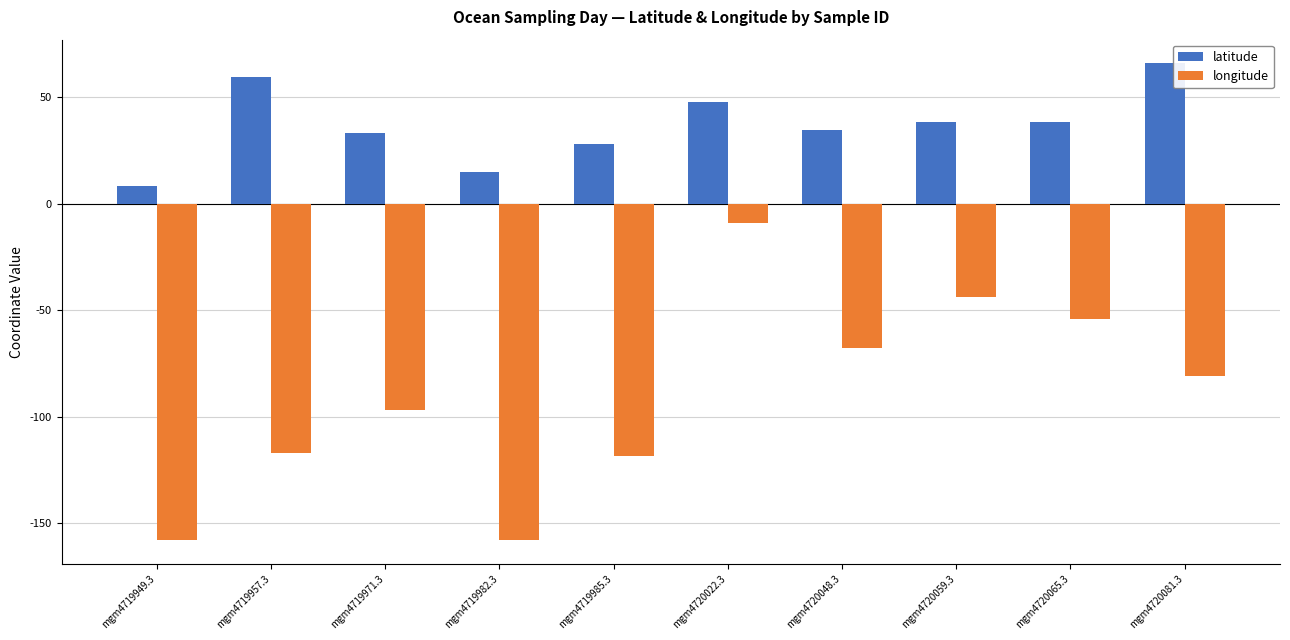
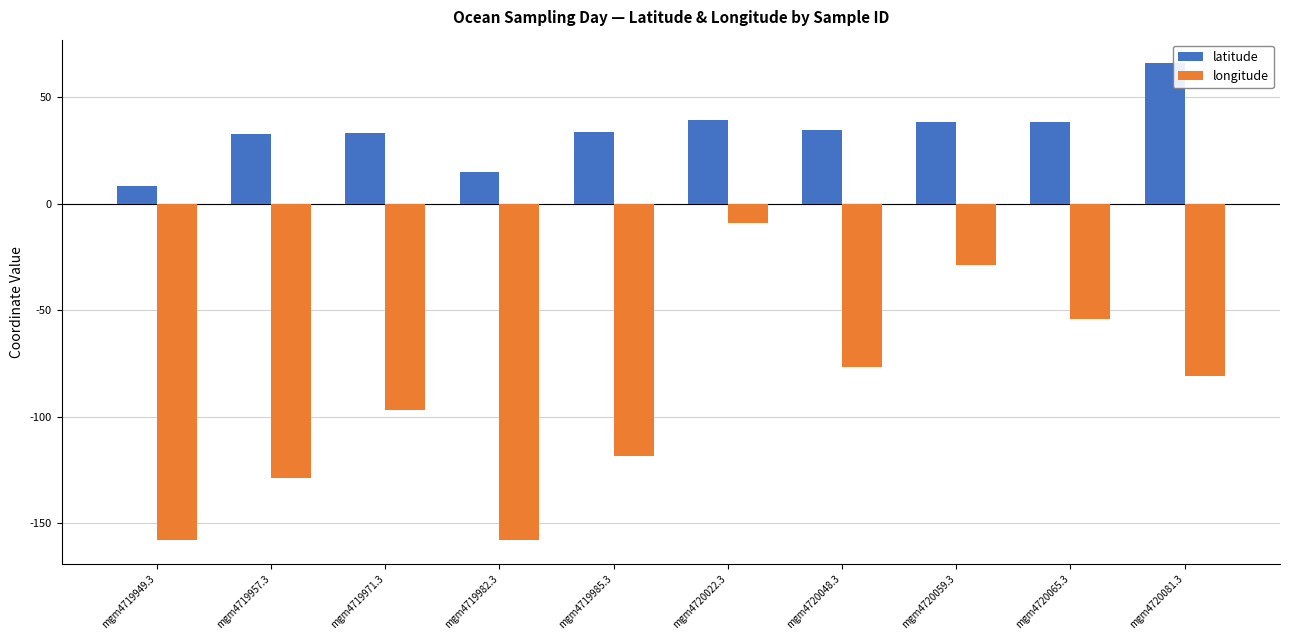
  {
    "latitude": {
      "mgm4719949.3": 9,
-     "mgm4719957.3": 60,
+     "mgm4719957.3": 33,
      "mgm4719971.3": 33,
      "mgm4719982.3": 15,
-     "mgm4719985.3": 28,
-     "mgm4720022.3": 48,
+     "mgm4719985.3": 34,
+     "mgm4720022.3": 39,
      "mgm4720048.3": 35,
      "mgm4720059.3": 39,
      "mgm4720065.3": 39,
      "mgm4720081.3": 66
    },
    "longitude": {
      "mgm4719949.3": -158,
-     "mgm4719957.3": -117,
+     "mgm4719957.3": -129,
      "mgm4719971.3": -97,
      "mgm4719982.3": -158,
      "mgm4719985.3": -118,
      "mgm4720022.3": -9,
-     "mgm4720048.3": -68,
-     "mgm4720059.3": -44,
+     "mgm4720048.3": -77,
+     "mgm4720059.3": -29,
      "mgm4720065.3": -54,
      "mgm4720081.3": -81
    }
  }
